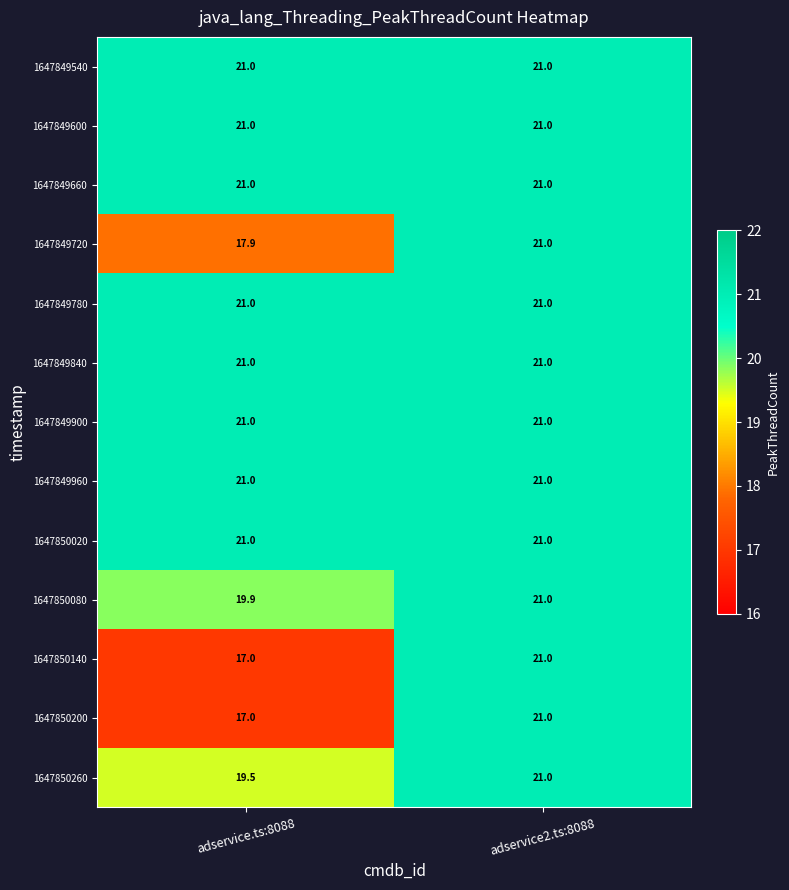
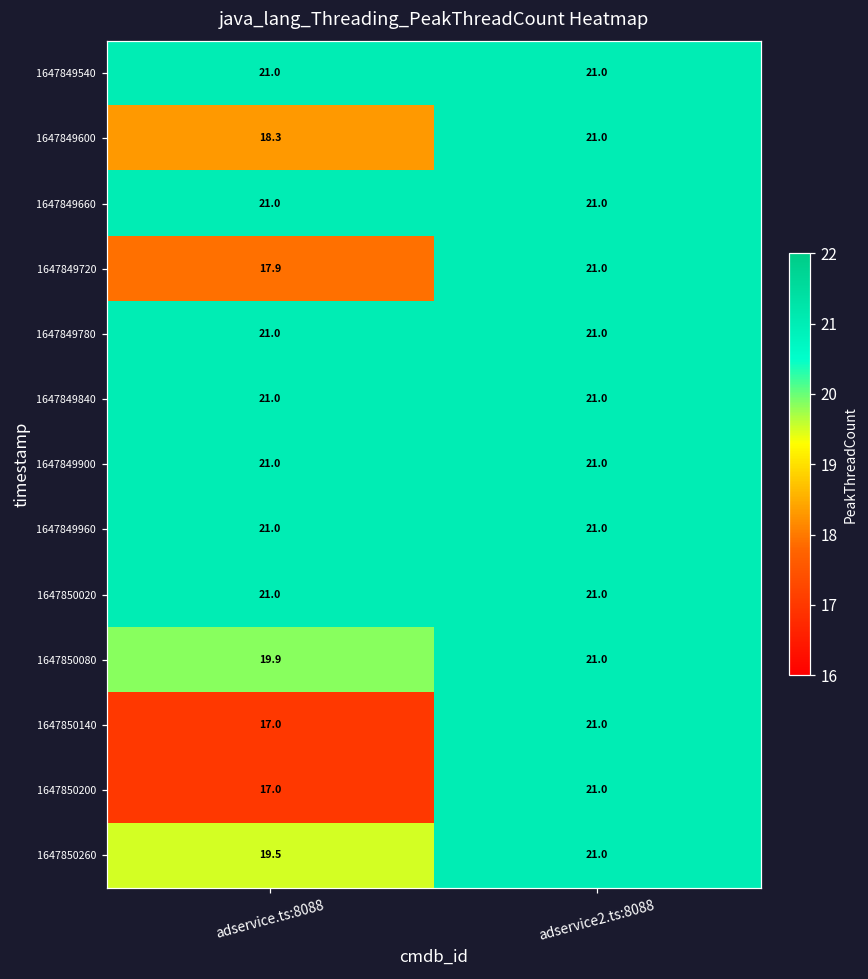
  {
    "1647849540": {
      "adservice.ts:8088": 21.0,
      "adservice2.ts:8088": 21.0
    },
    "1647849600": {
-     "adservice.ts:8088": 21.0,
+     "adservice.ts:8088": 18.3,
      "adservice2.ts:8088": 21.0
    },
    "1647849660": {
      "adservice.ts:8088": 21.0,
      "adservice2.ts:8088": 21.0
    },
    "1647849720": {
      "adservice.ts:8088": 17.9,
      "adservice2.ts:8088": 21.0
    },
    "1647849780": {
      "adservice.ts:8088": 21.0,
      "adservice2.ts:8088": 21.0
    },
    "1647849840": {
      "adservice.ts:8088": 21.0,
      "adservice2.ts:8088": 21.0
    },
    "1647849900": {
      "adservice.ts:8088": 21.0,
      "adservice2.ts:8088": 21.0
    },
    "1647849960": {
      "adservice.ts:8088": 21.0,
      "adservice2.ts:8088": 21.0
    },
    "1647850020": {
      "adservice.ts:8088": 21.0,
      "adservice2.ts:8088": 21.0
    },
    "1647850080": {
      "adservice.ts:8088": 19.9,
      "adservice2.ts:8088": 21.0
    },
    "1647850140": {
      "adservice.ts:8088": 17.0,
      "adservice2.ts:8088": 21.0
    },
    "1647850200": {
      "adservice.ts:8088": 17.0,
      "adservice2.ts:8088": 21.0
    },
    "1647850260": {
      "adservice.ts:8088": 19.5,
      "adservice2.ts:8088": 21.0
    }
  }
